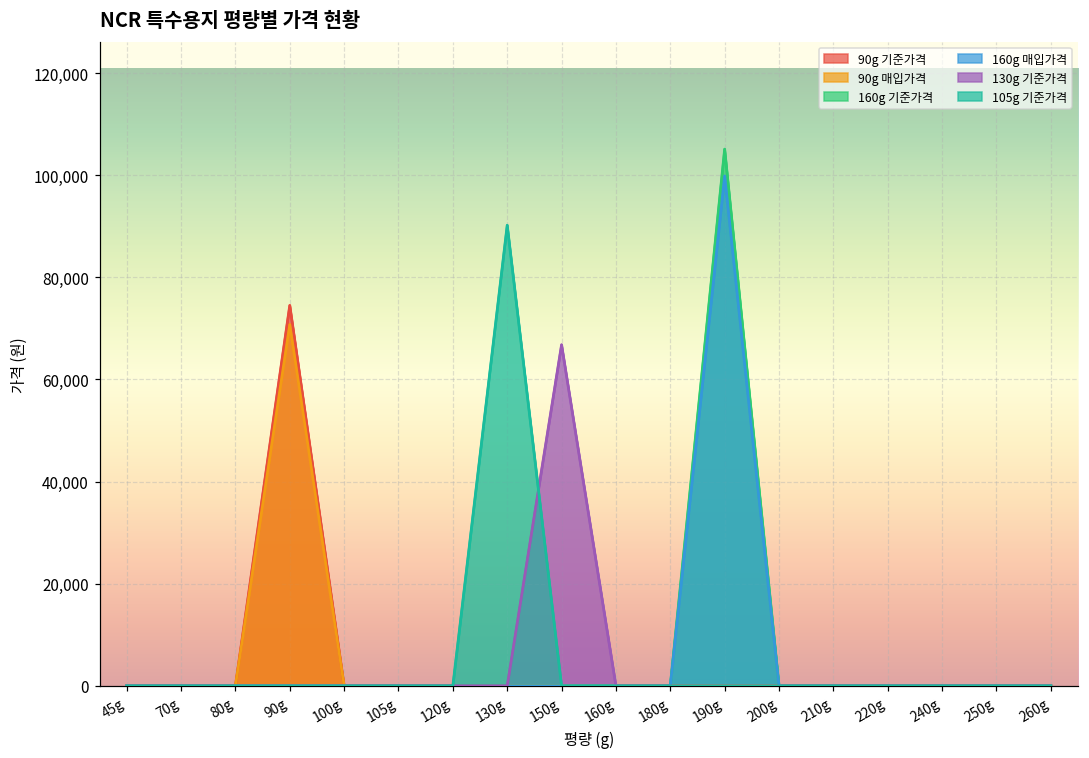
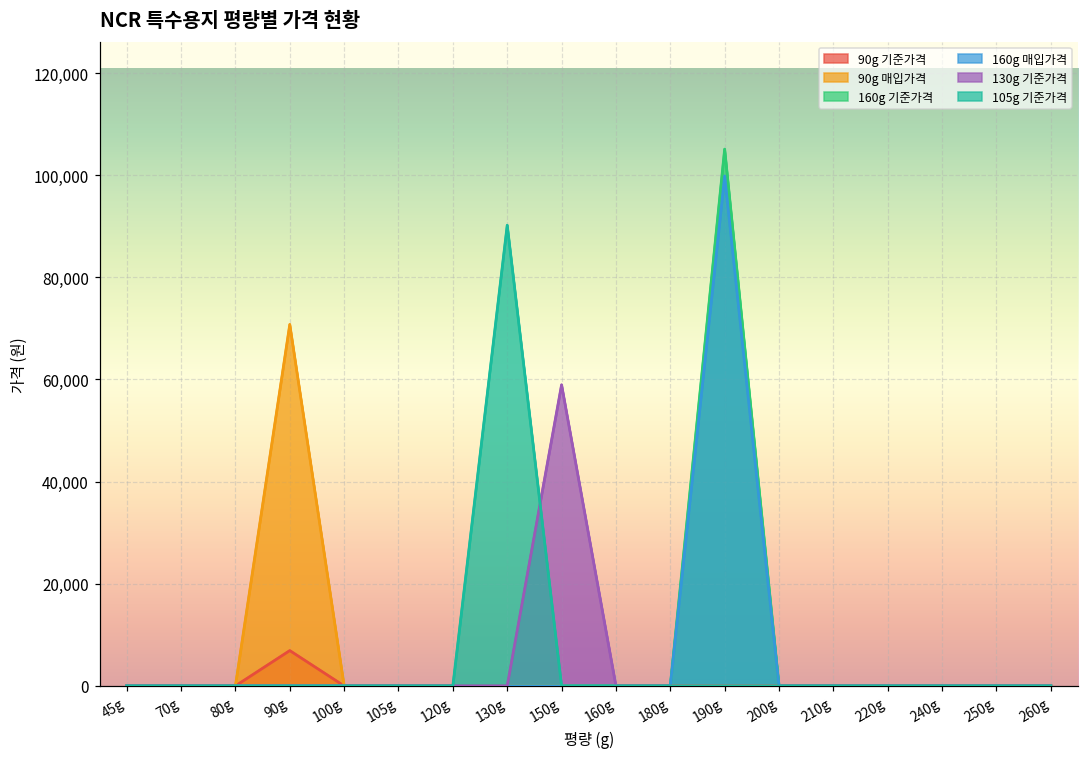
  {
    "90g 기준가격": {
-     "90g": "75,000"
+     "90g": "7,000"
    },
    "90g 매입가격": {
      "90g": "71,000"
    },
    "160g 매입가격": {
      "190g": "100,000"
    },
    "130g 기준가격": {
-     "150g": "67,000"
+     "150g": "59,000"
    }
  }
